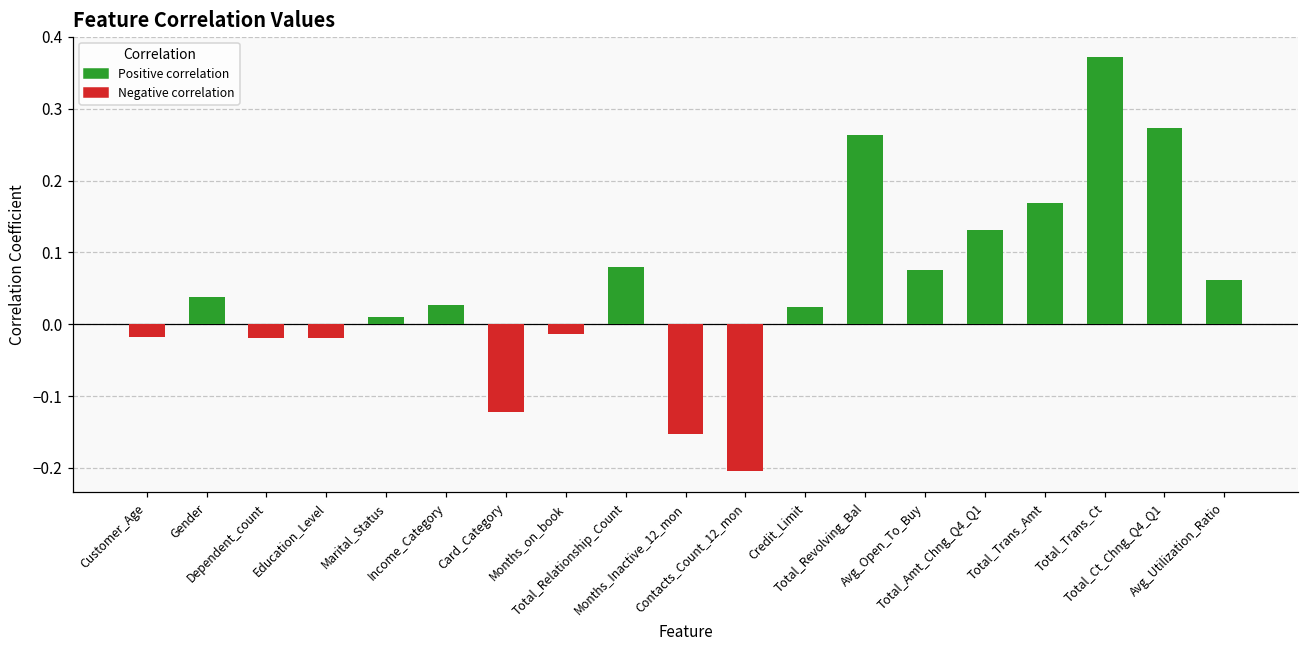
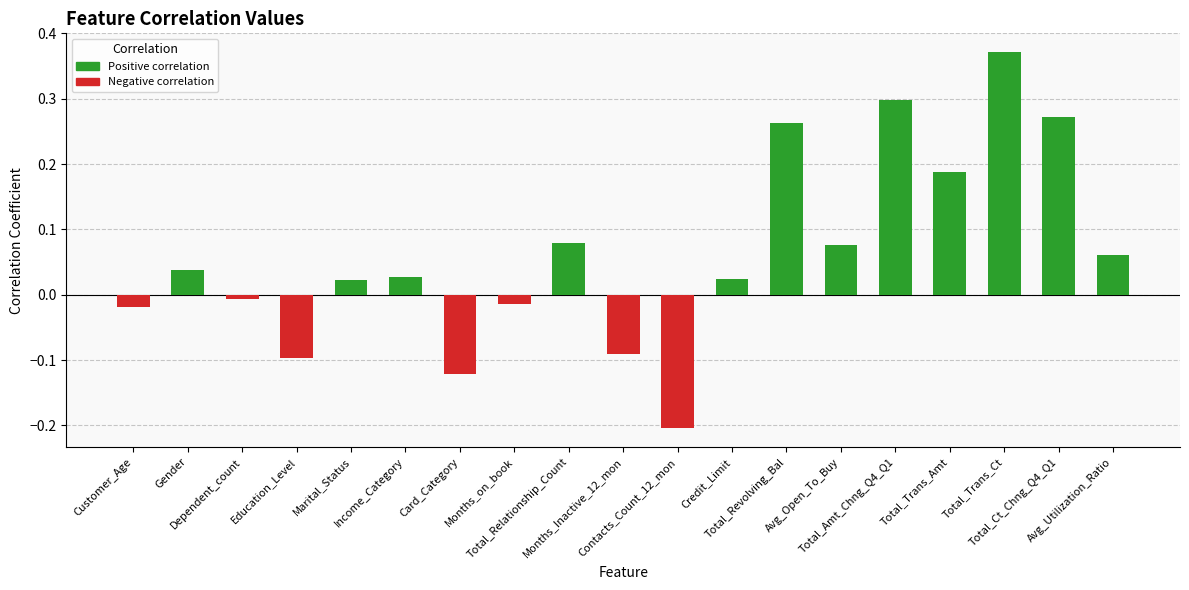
  {
    "Customer_Age": -0.02,
    "Gender": 0.04,
-   "Dependent_count": -0.02,
-   "Education_Level": -0.02,
-   "Marital_Status": 0.01,
+   "Dependent_count": -0.01,
+   "Education_Level": -0.10,
+   "Marital_Status": 0.02,
    "Income_Category": 0.03,
    "Card_Category": -0.12,
    "Months_on_book": -0.01,
    "Total_Relationship_Count": 0.08,
-   "Months_Inactive_12_mon": -0.15,
+   "Months_Inactive_12_mon": -0.09,
    "Contacts_Count_12_mon": -0.20,
    "Credit_Limit": 0.02,
    "Total_Revolving_Bal": 0.26,
    "Avg_Open_To_Buy": 0.08,
-   "Total_Amt_Chng_Q4_Q1": 0.13,
-   "Total_Trans_Amt": 0.17,
+   "Total_Amt_Chng_Q4_Q1": 0.30,
+   "Total_Trans_Amt": 0.19,
    "Total_Trans_Ct": 0.37,
    "Total_Ct_Chng_Q4_Q1": 0.27,
    "Avg_Utilization_Ratio": 0.06
  }
